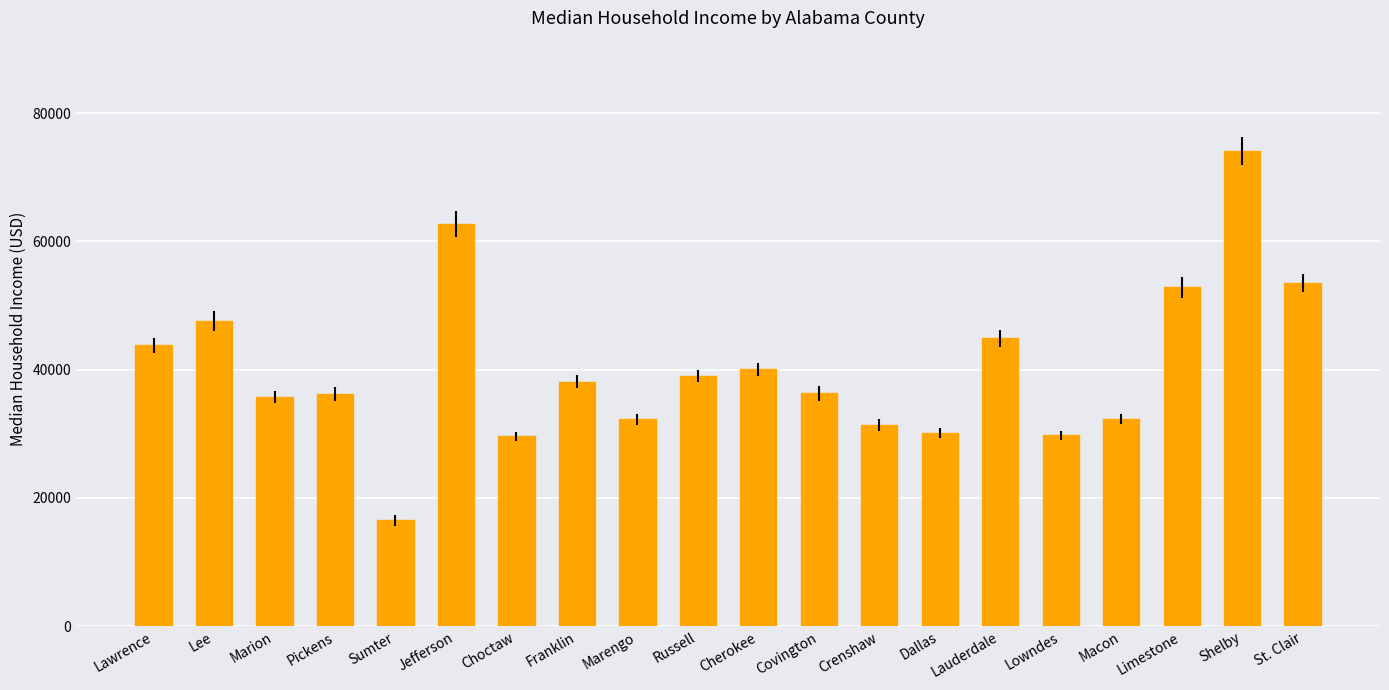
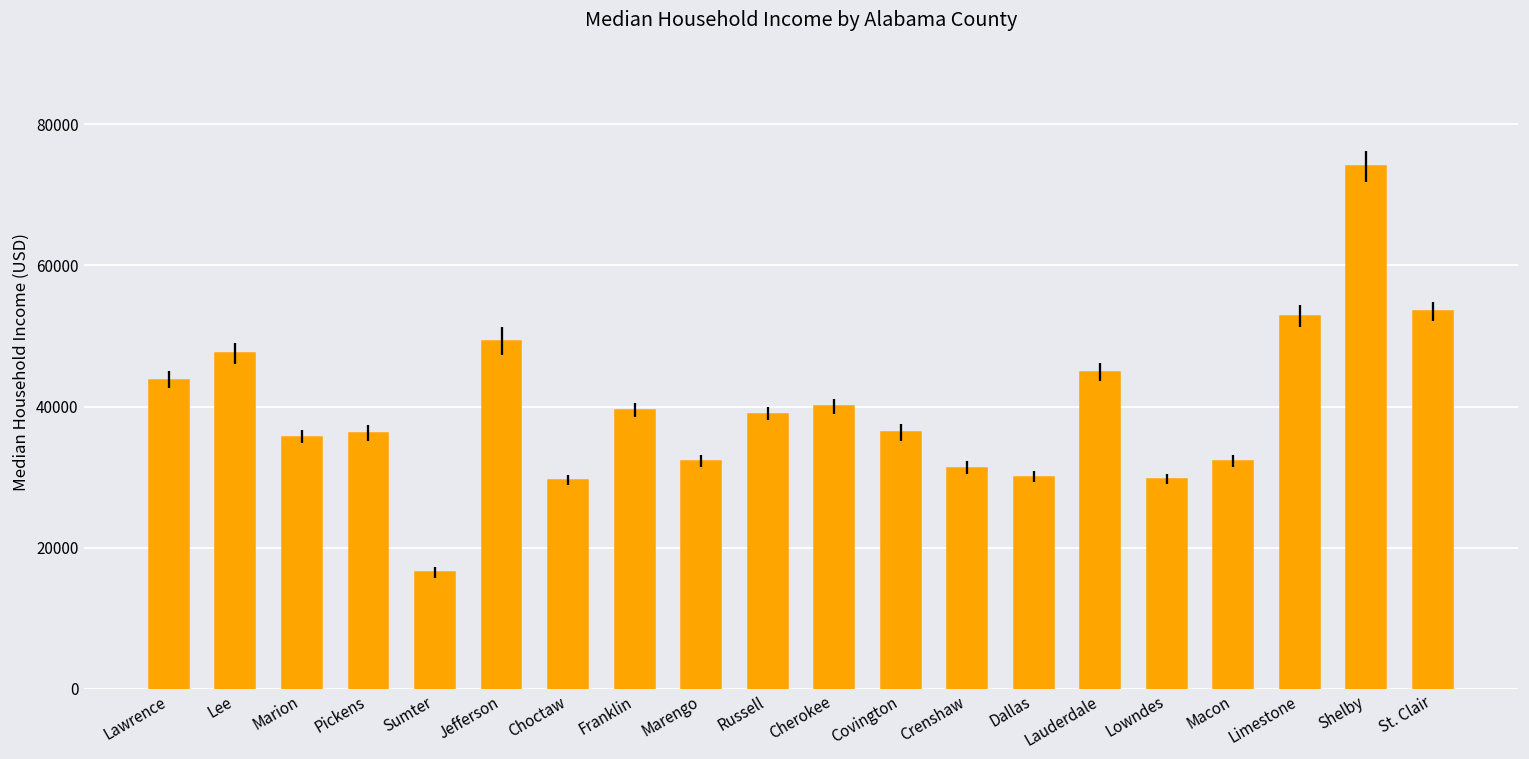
  {
    "Lawrence": 44000,
    "Lee": 48000,
    "Marion": 36000,
    "Pickens": 36000,
    "Sumter": 16000,
-   "Jefferson": 63000,
+   "Jefferson": 49000,
    "Choctaw": 30000,
-   "Franklin": 38000,
+   "Franklin": 40000,
    "Marengo": 32000,
    "Russell": 39000,
    "Cherokee": 40000,
    "Covington": 36000,
    "Crenshaw": 31000,
    "Dallas": 30000,
    "Lauderdale": 45000,
    "Lowndes": 30000,
    "Macon": 32000,
    "Limestone": 53000,
    "Shelby": 74000,
    "St. Clair": 53000
  }
